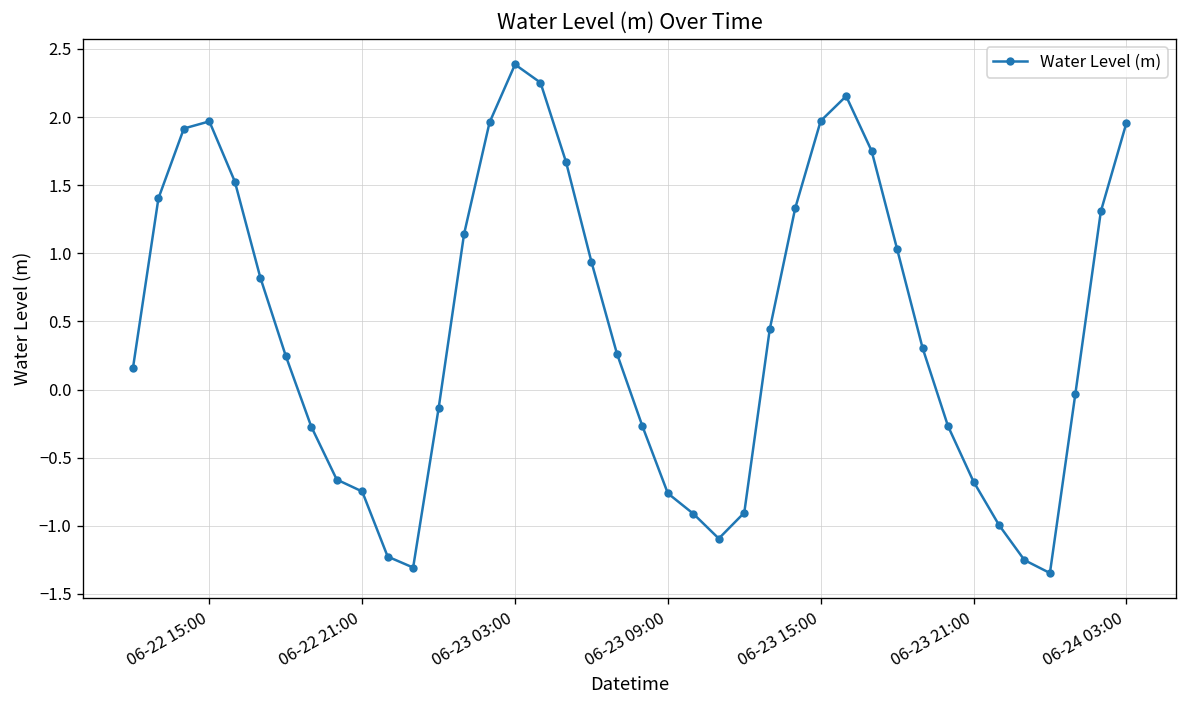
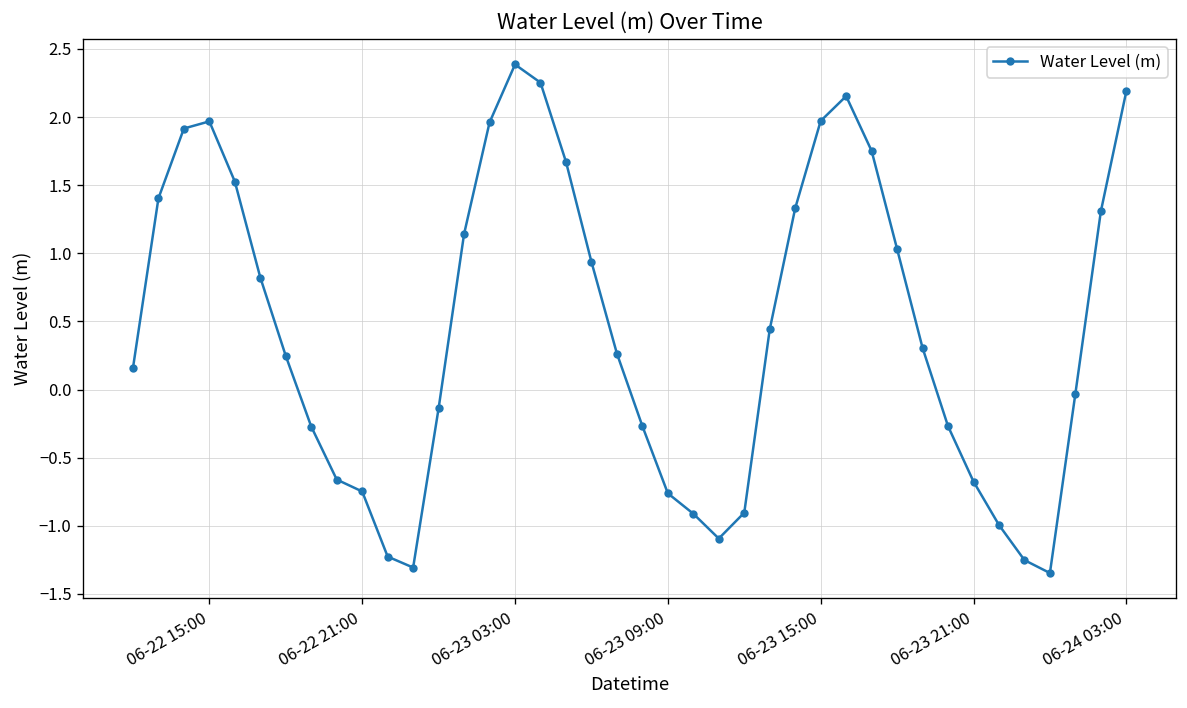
  {
    "06-22 15:00": 1.97,
    "06-22 21:00": -0.75,
    "06-23 03:00": 2.39,
    "06-23 09:00": -0.76,
    "06-23 15:00": 1.97,
    "06-23 21:00": -0.68,
-   "06-24 03:00": 1.96
+   "06-24 03:00": 2.19
  }
